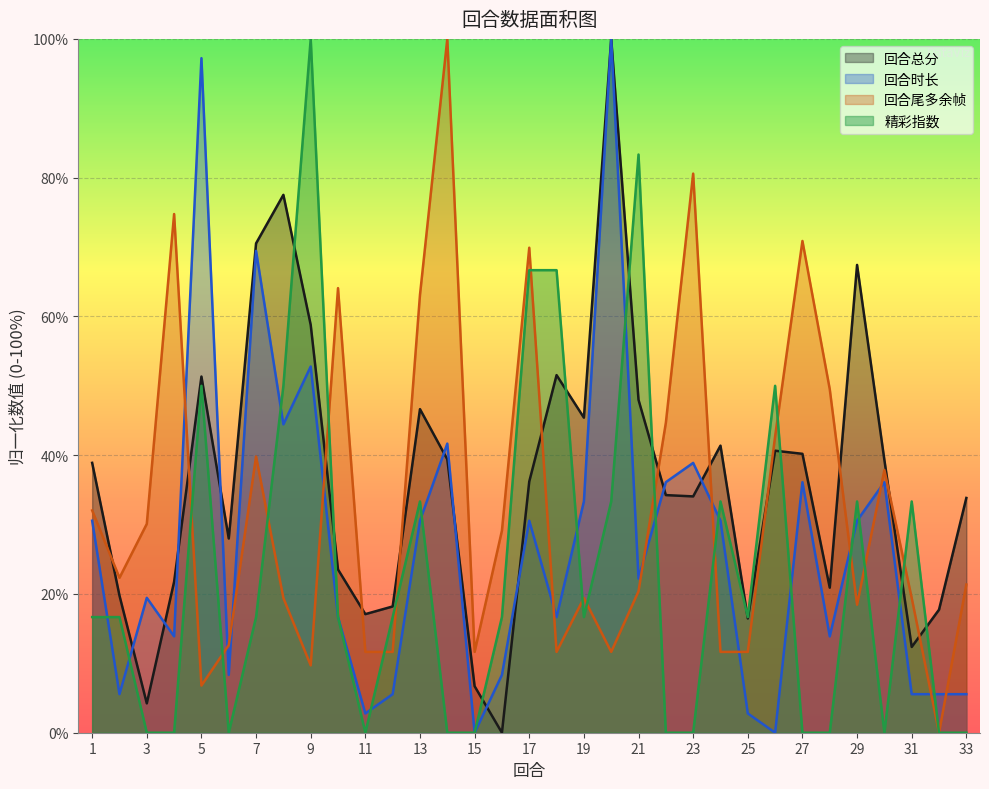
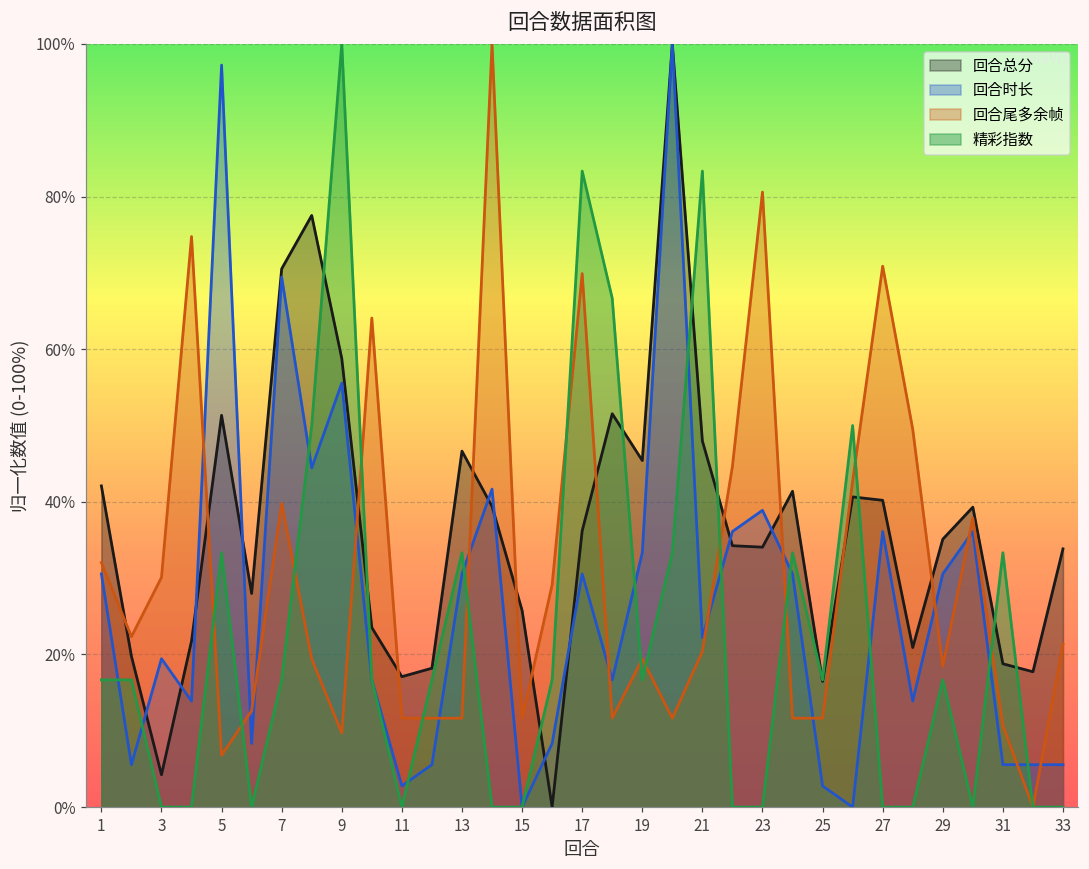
  {
    "回合总分": {
-     "1": "39%",
+     "1": "42%",
      "3": "4%",
      "5": "51%",
      "7": "71%",
      "9": "59%",
      "11": "17%",
      "13": "47%",
-     "15": "7%",
+     "15": "26%",
      "17": "36%",
      "19": "45%",
      "21": "48%",
      "23": "34%",
      "27": "40%",
-     "29": "67%",
-     "31": "12%",
+     "29": "35%",
+     "31": "19%",
      "33": "34%"
    },
    "回合时长": {
      "1": "31%",
      "3": "19%",
      "5": "97%",
      "7": "69%",
-     "9": "53%",
+     "9": "56%",
      "11": "3%",
      "13": "31%",
      "17": "31%",
      "19": "33%",
      "21": "22%",
      "23": "39%",
      "25": "3%",
      "27": "36%",
      "29": "31%",
      "31": "6%",
      "33": "6%"
    },
    "回合尾多余帧": {
      "1": "32%",
      "3": "30%",
      "5": "7%",
      "7": "40%",
      "9": "10%",
      "11": "12%",
-     "13": "63%",
+     "13": "12%",
      "15": "12%",
      "17": "70%",
      "19": "19%",
      "21": "20%",
      "23": "81%",
      "25": "12%",
      "27": "71%",
      "29": "18%",
-     "31": "19%",
+     "31": "11%",
      "33": "21%"
    },
    "精彩指数": {
      "1": "17%",
      "3": "0%",
-     "5": "50%",
+     "5": "33%",
      "7": "17%",
      "9": "100%",
      "11": "0%",
      "13": "33%",
-     "17": "67%",
+     "17": "83%",
      "19": "17%",
      "21": "83%",
      "23": "0%",
      "27": "0%",
-     "29": "33%",
+     "29": "17%",
      "31": "33%",
      "33": "0%"
    }
  }
